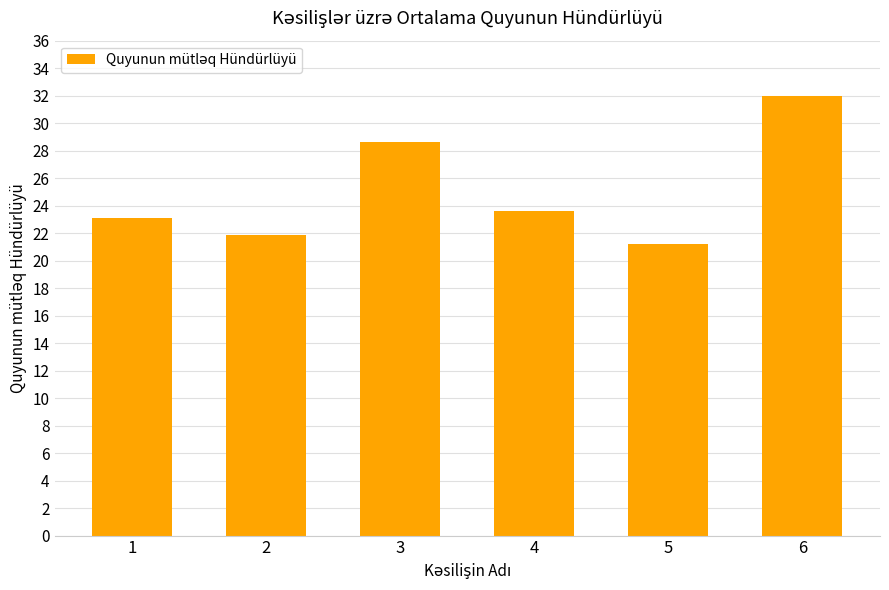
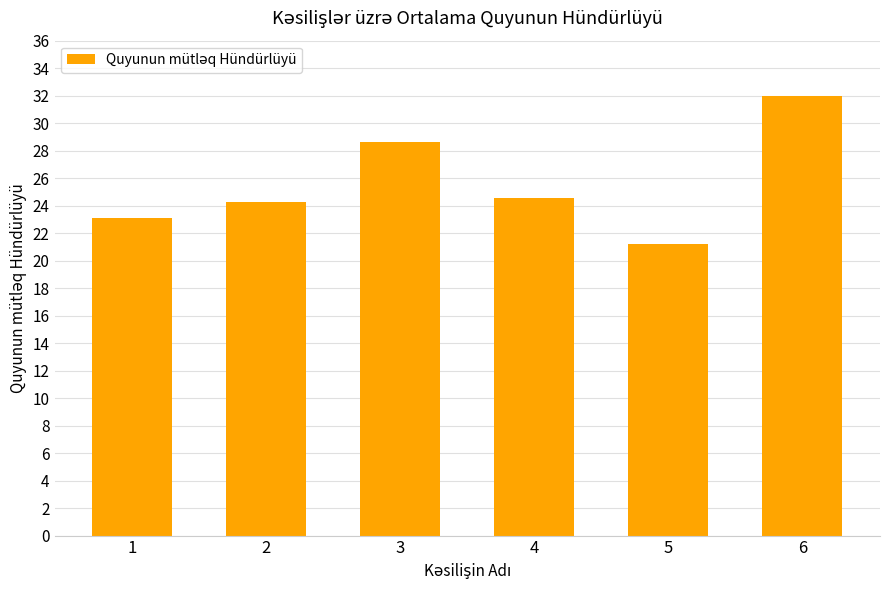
  {
    "1": 23.1,
-   "2": 21.9,
+   "2": 24.3,
    "3": 28.6,
-   "4": 23.6,
+   "4": 24.6,
    "5": 21.2,
    "6": 32.0
  }
